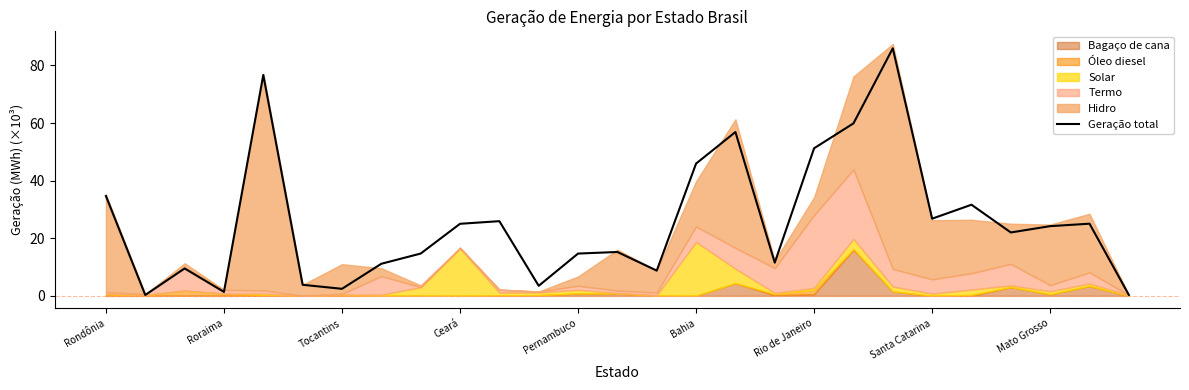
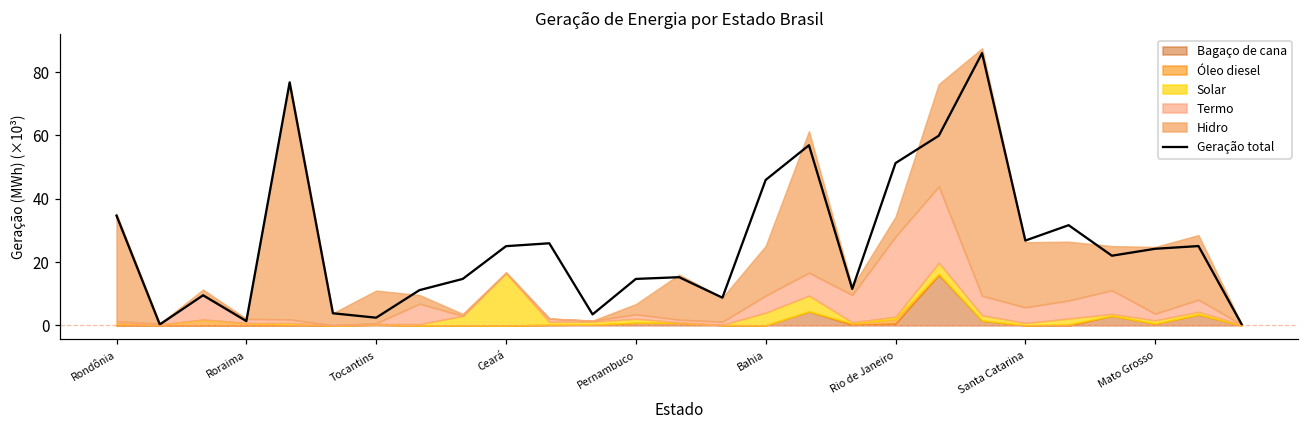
  {
    "Geração total": {
      "Tocantins": 2,
      "Ceará": 25,
      "Pernambuco": 15,
      "Bahia": 46,
      "Rio de Janeiro": 51
    },
    "Solar": {
      "Pernambuco": 1,
-     "Bahia": 19,
+     "Bahia": 4,
      "Mato Grosso": 1
    }
  }
